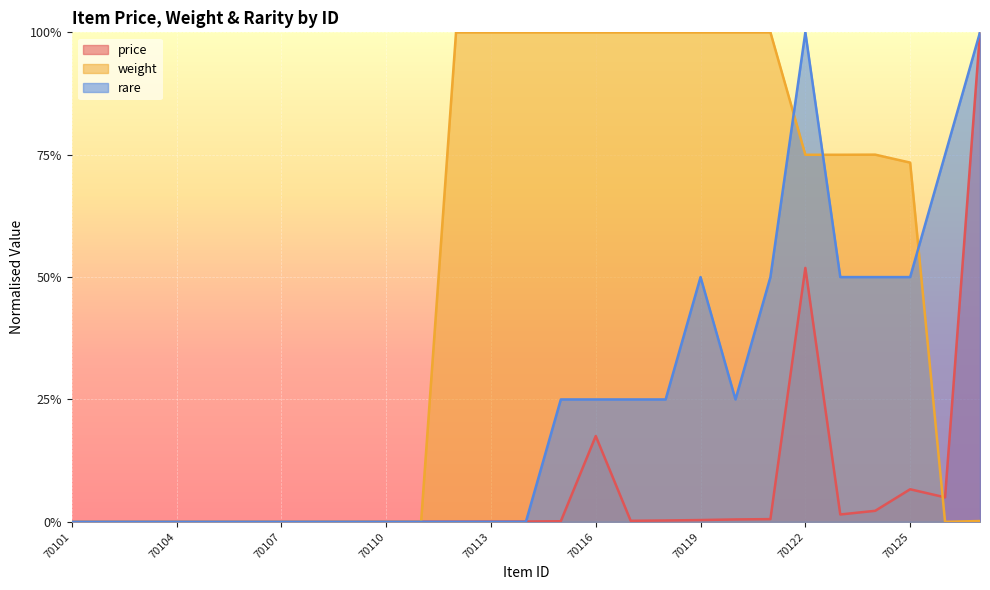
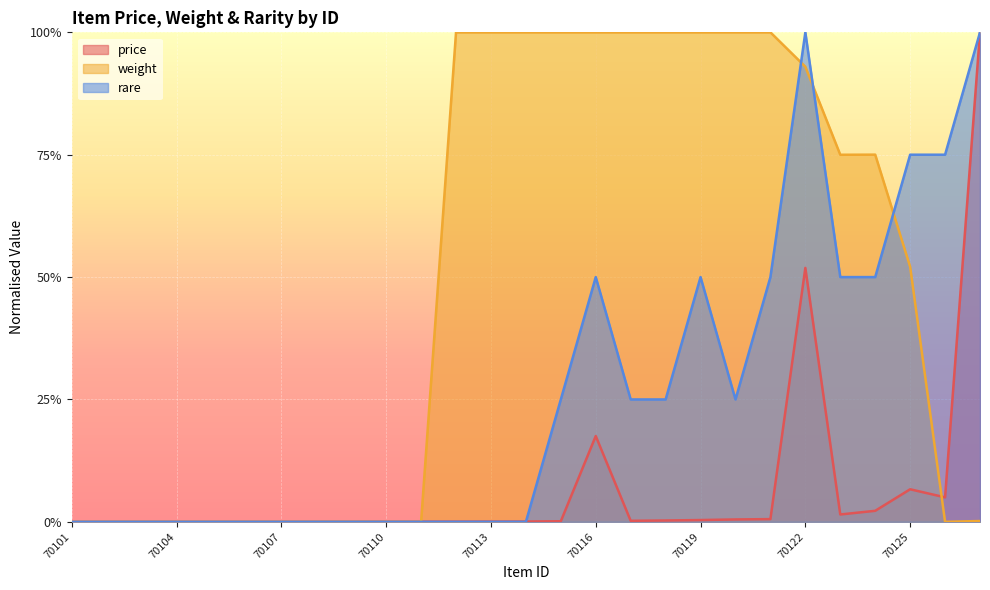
  {
    "price": {
      "70116": "18%",
      "70119": "0%",
      "70122": "52%",
      "70125": "7%"
    },
    "weight": {
      "70113": "100%",
      "70116": "100%",
      "70119": "100%",
-     "70122": "75%",
-     "70125": "73%"
+     "70122": "93%",
+     "70125": "52%"
    },
    "rare": {
-     "70116": "25%",
+     "70116": "50%",
      "70119": "50%",
      "70122": "100%",
-     "70125": "50%"
+     "70125": "75%"
    }
  }
